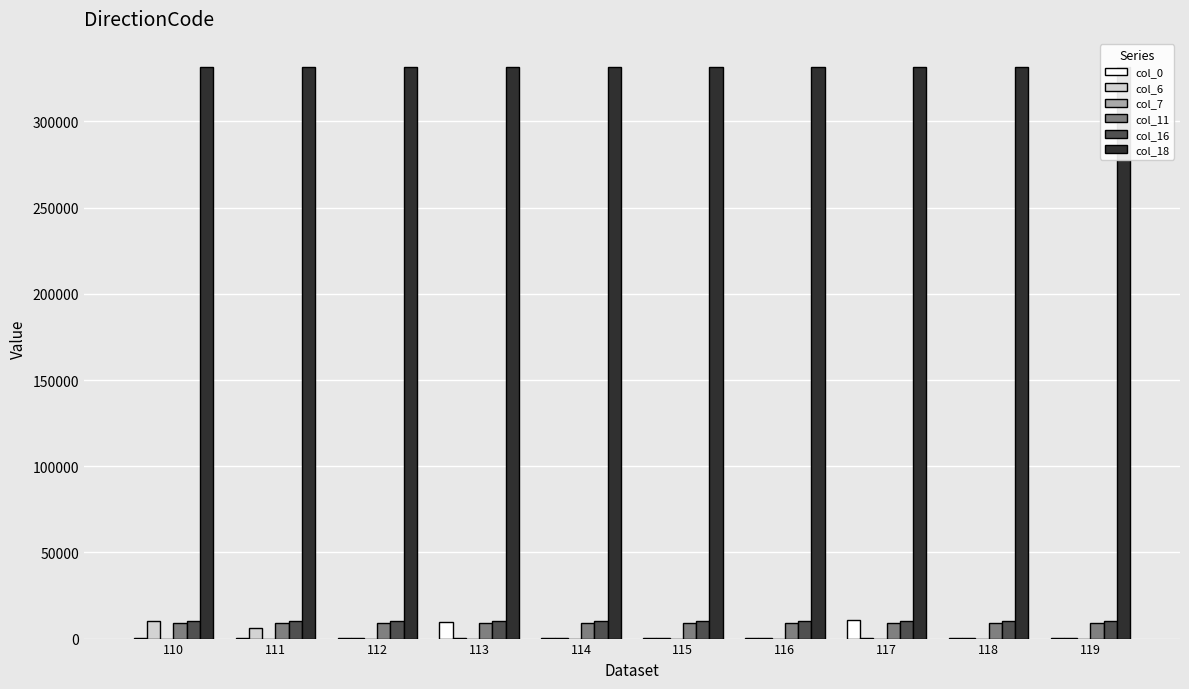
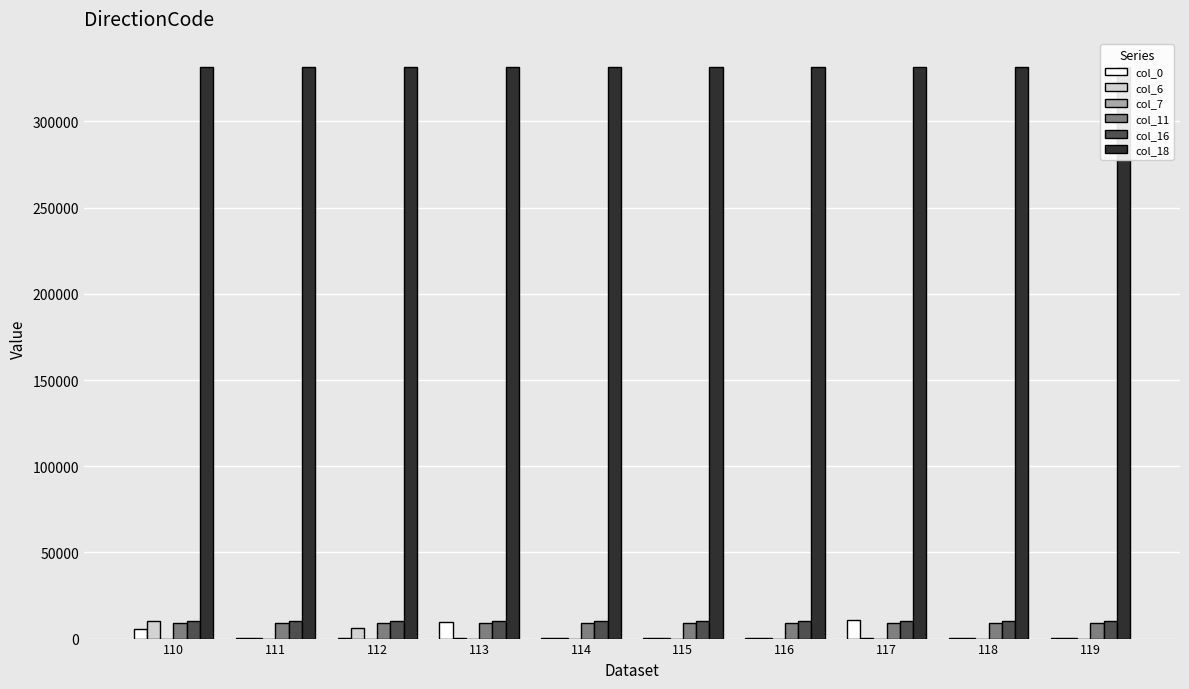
  {
    "col_0": {
-     "110": 0,
+     "110": 6000,
      "113": 9000,
      "117": 11000
    },
    "col_6": {
      "110": 10000,
-     "111": 6000,
-     "112": 0
+     "111": 0,
+     "112": 6000
    },
    "col_11": {
      "110": 9000,
      "111": 9000,
      "112": 9000,
      "113": 9000,
      "114": 9000,
      "115": 9000,
      "116": 9000,
      "117": 9000,
      "118": 9000,
      "119": 9000
    }
  }
